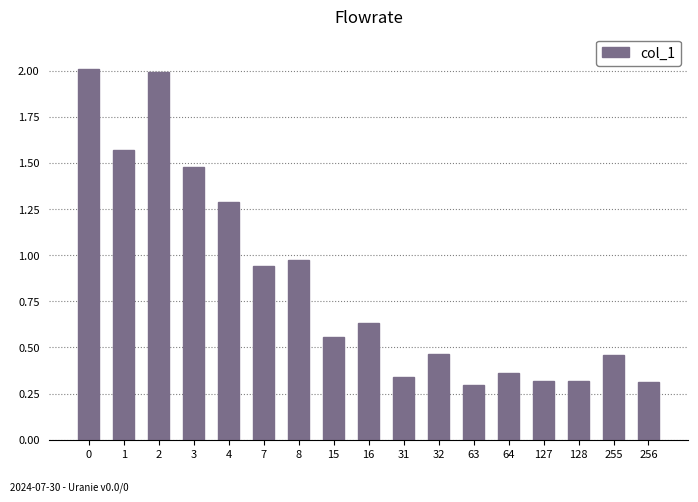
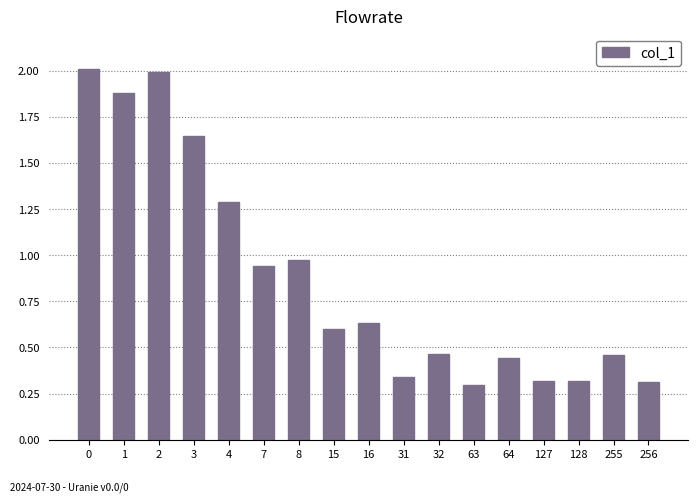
  {
    "0": 2.01,
-   "1": 1.57,
+   "1": 1.88,
    "2": 1.99,
-   "3": 1.48,
+   "3": 1.65,
    "4": 1.29,
    "7": 0.94,
    "8": 0.98,
-   "15": 0.56,
+   "15": 0.60,
    "16": 0.63,
    "31": 0.34,
    "32": 0.47,
    "63": 0.30,
-   "64": 0.36,
+   "64": 0.44,
    "127": 0.32,
    "128": 0.32,
    "255": 0.46,
    "256": 0.31
  }
